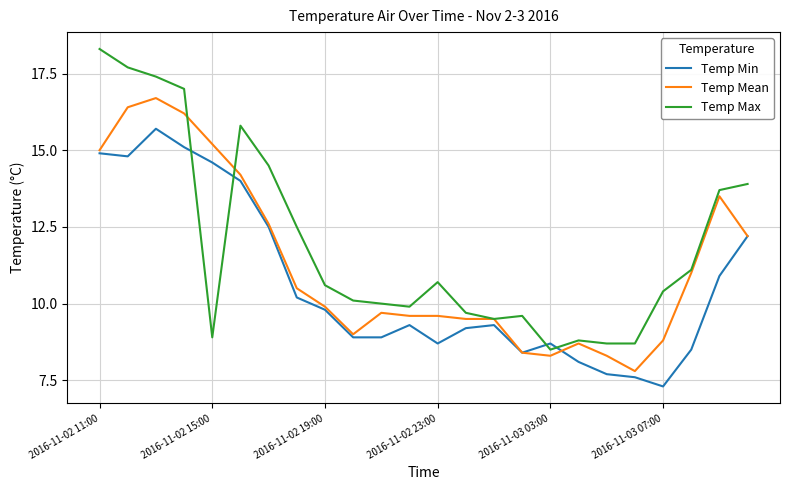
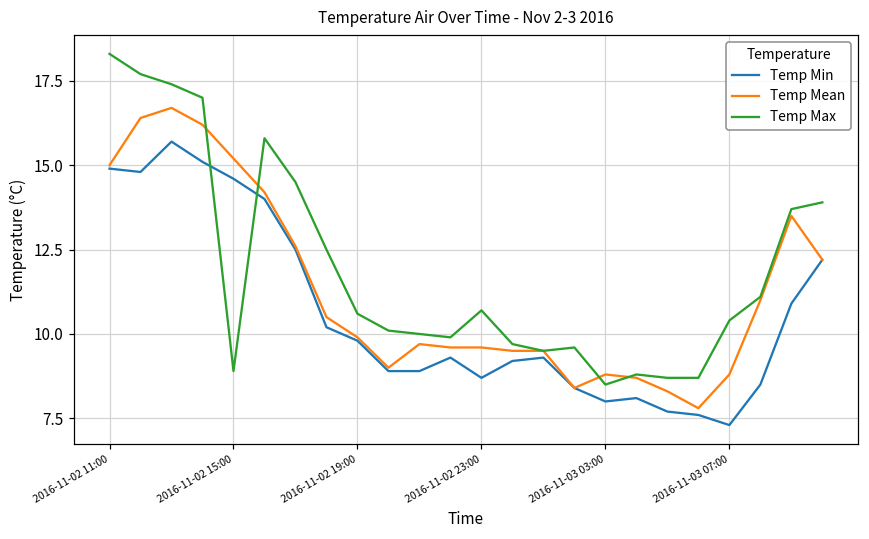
  {
    "Temp Min": {
      "2016-11-02 11:00": 14.9,
      "2016-11-02 15:00": 14.6,
      "2016-11-02 19:00": 9.8,
      "2016-11-02 23:00": 8.7,
-     "2016-11-03 03:00": 8.7,
+     "2016-11-03 03:00": 8.0,
      "2016-11-03 07:00": 7.3
    },
    "Temp Mean": {
      "2016-11-02 11:00": 15.0,
      "2016-11-02 15:00": 15.2,
      "2016-11-02 19:00": 9.9,
      "2016-11-02 23:00": 9.6,
-     "2016-11-03 03:00": 8.3,
+     "2016-11-03 03:00": 8.8,
      "2016-11-03 07:00": 8.8
    },
    "Temp Max": {
      "2016-11-02 11:00": 18.3,
      "2016-11-02 15:00": 8.9,
      "2016-11-02 19:00": 10.6,
      "2016-11-02 23:00": 10.7,
      "2016-11-03 03:00": 8.5,
      "2016-11-03 07:00": 10.4
    }
  }
